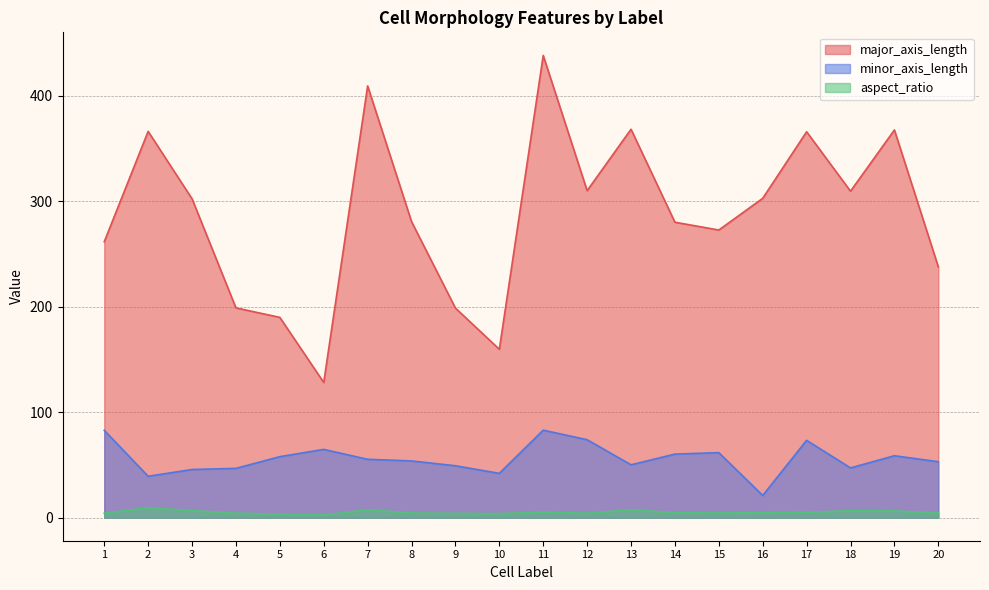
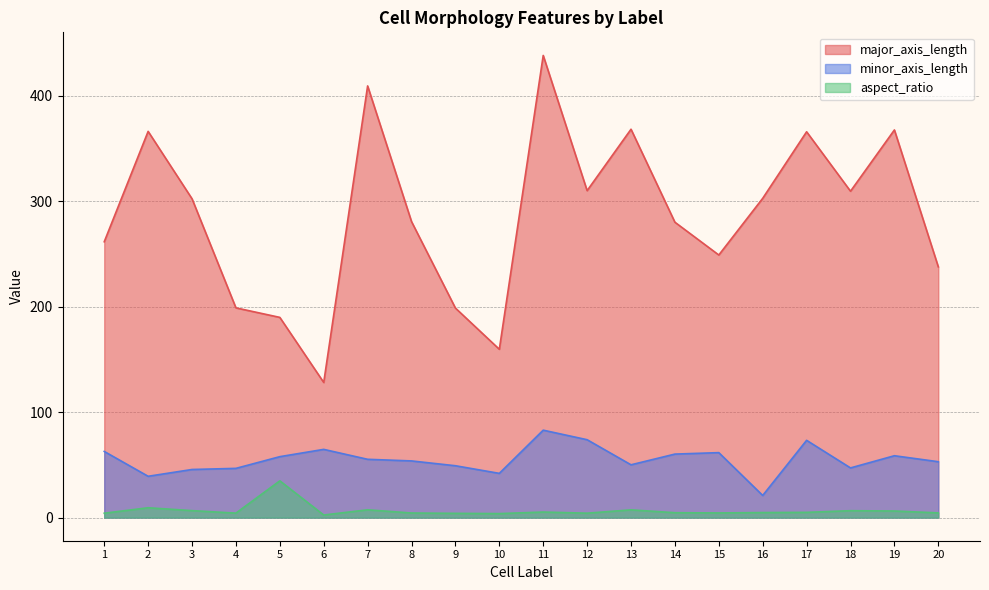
  {
    "major_axis_length": {
      "1": 262,
      "2": 366,
      "3": 302,
      "4": 199,
      "5": 190,
      "6": 128,
      "7": 409,
      "8": 281,
      "9": 199,
      "10": 160,
      "11": 438,
      "12": 310,
      "13": 368,
      "14": 280,
-     "15": 273,
+     "15": 249,
      "16": 303,
      "17": 366,
      "18": 309,
      "19": 368,
      "20": 238
    },
    "minor_axis_length": {
-     "1": 83,
+     "1": 63,
      "2": 39,
      "3": 46,
      "4": 47,
      "5": 58,
      "6": 65,
      "7": 55,
      "8": 54,
      "9": 49,
      "10": 42,
      "11": 83,
      "12": 74,
      "13": 50,
      "14": 60,
      "15": 62,
      "16": 21,
      "17": 73,
      "18": 47,
      "19": 59,
      "20": 53
    },
    "aspect_ratio": {
      "1": 4,
      "2": 9,
      "3": 7,
      "4": 4,
-     "5": 3,
+     "5": 35,
      "6": 2,
      "7": 7,
      "8": 4,
      "9": 4,
      "10": 4,
      "11": 5,
      "12": 4,
      "13": 7,
      "14": 5,
      "15": 4,
      "16": 5,
      "17": 5,
      "18": 7,
      "19": 6,
      "20": 4
    }
  }
